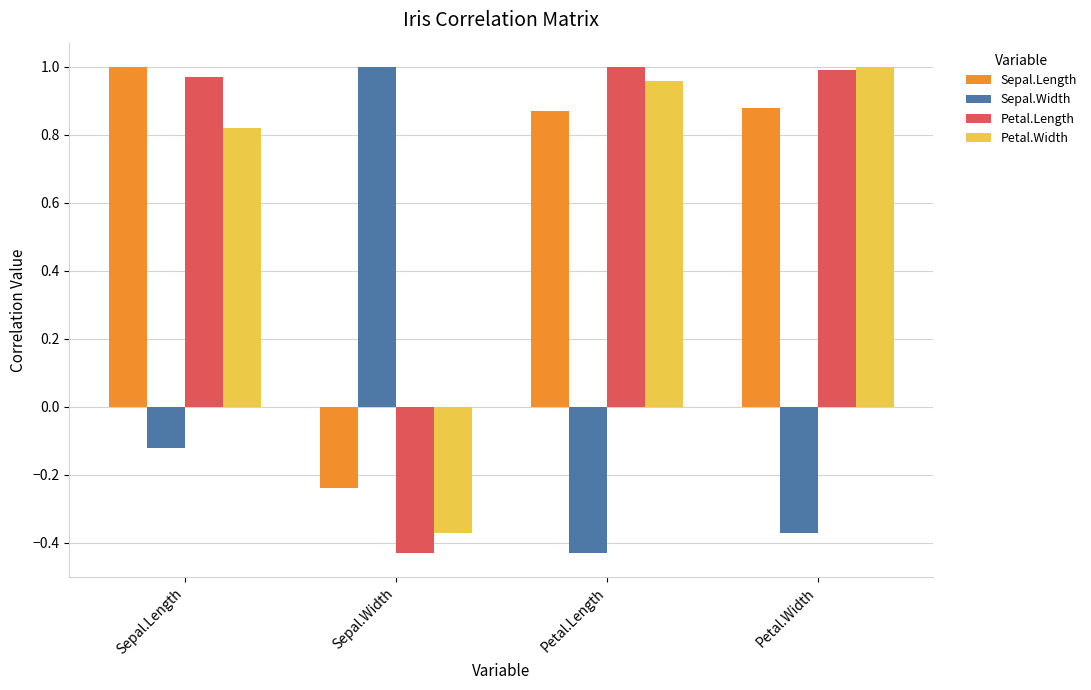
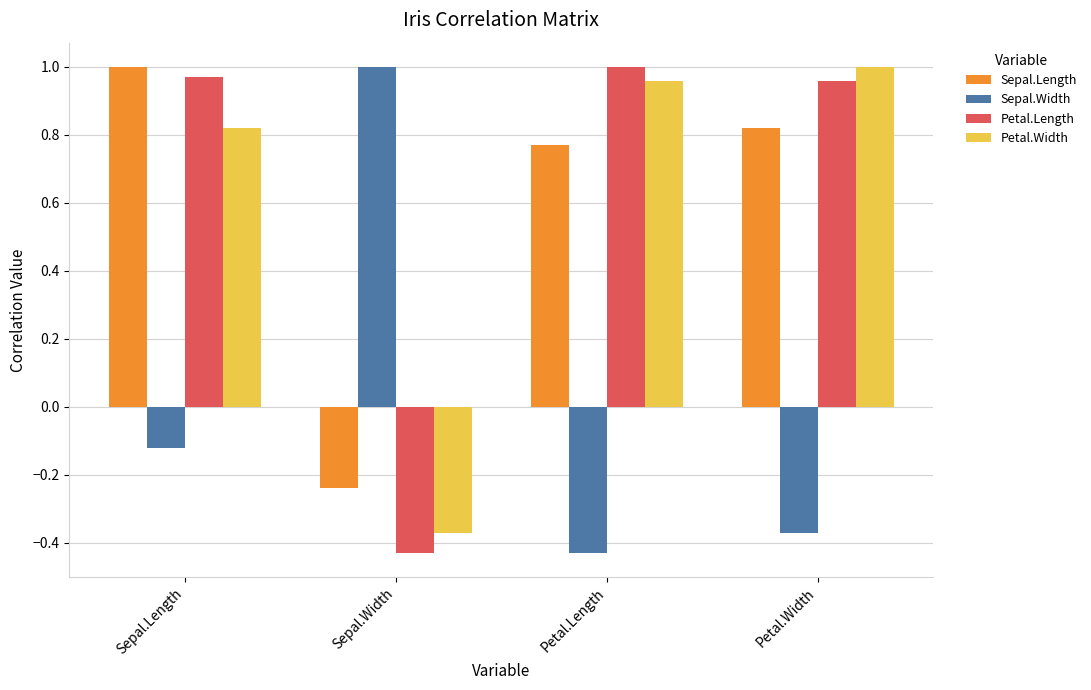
  {
    "Sepal.Length": {
      "Sepal.Length": 1.00,
      "Sepal.Width": -0.24,
-     "Petal.Length": 0.87,
-     "Petal.Width": 0.88
+     "Petal.Length": 0.77,
+     "Petal.Width": 0.82
    },
    "Sepal.Width": {
      "Sepal.Length": -0.12,
      "Sepal.Width": 1.00,
      "Petal.Length": -0.43,
      "Petal.Width": -0.37
    },
    "Petal.Length": {
      "Sepal.Length": 0.97,
      "Sepal.Width": -0.43,
      "Petal.Length": 1.00,
-     "Petal.Width": 0.99
+     "Petal.Width": 0.96
    },
    "Petal.Width": {
      "Sepal.Length": 0.82,
      "Sepal.Width": -0.37,
      "Petal.Length": 0.96,
      "Petal.Width": 1.00
    }
  }
